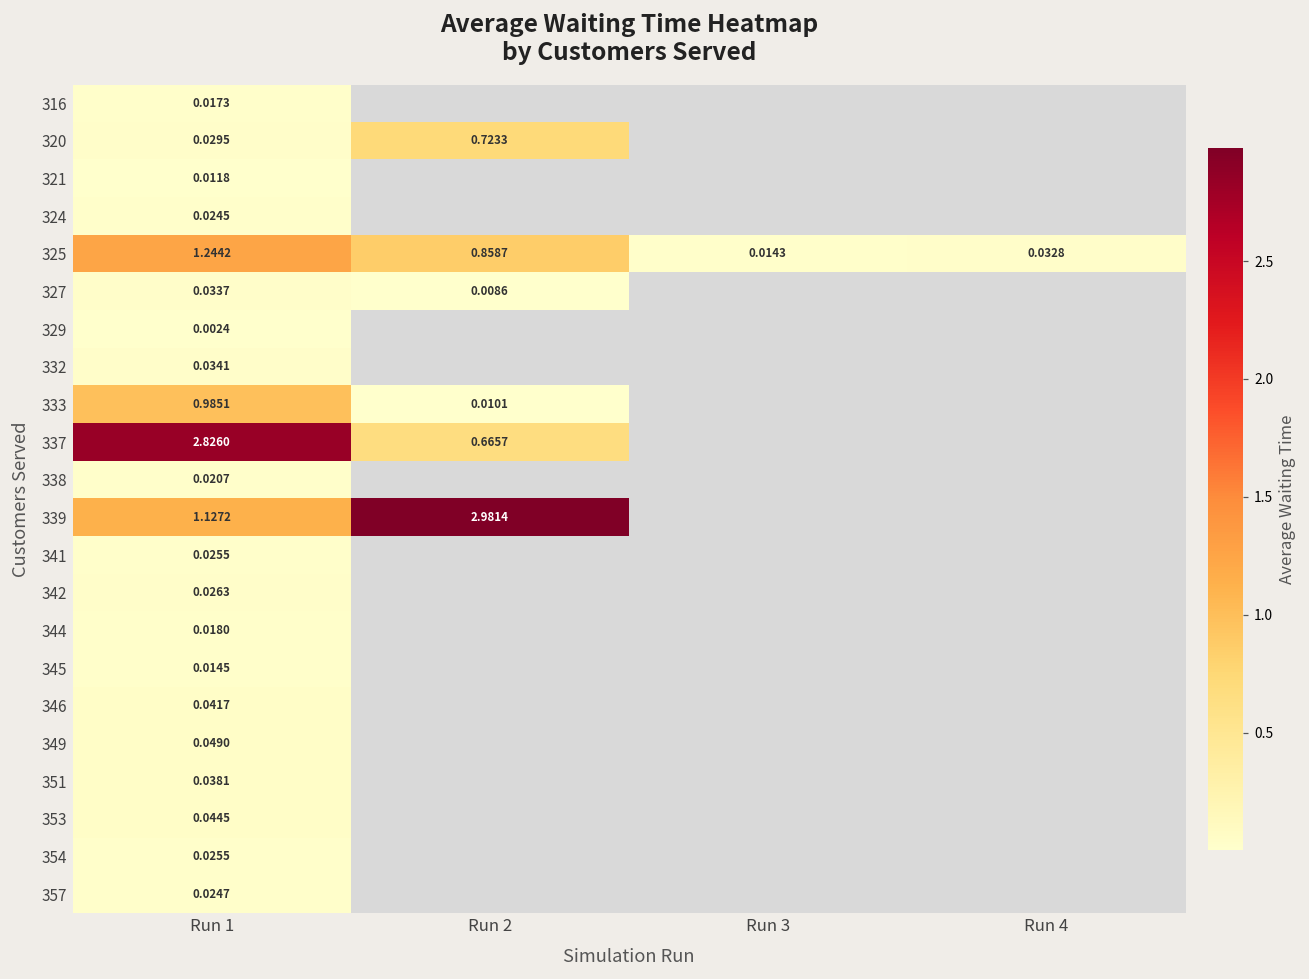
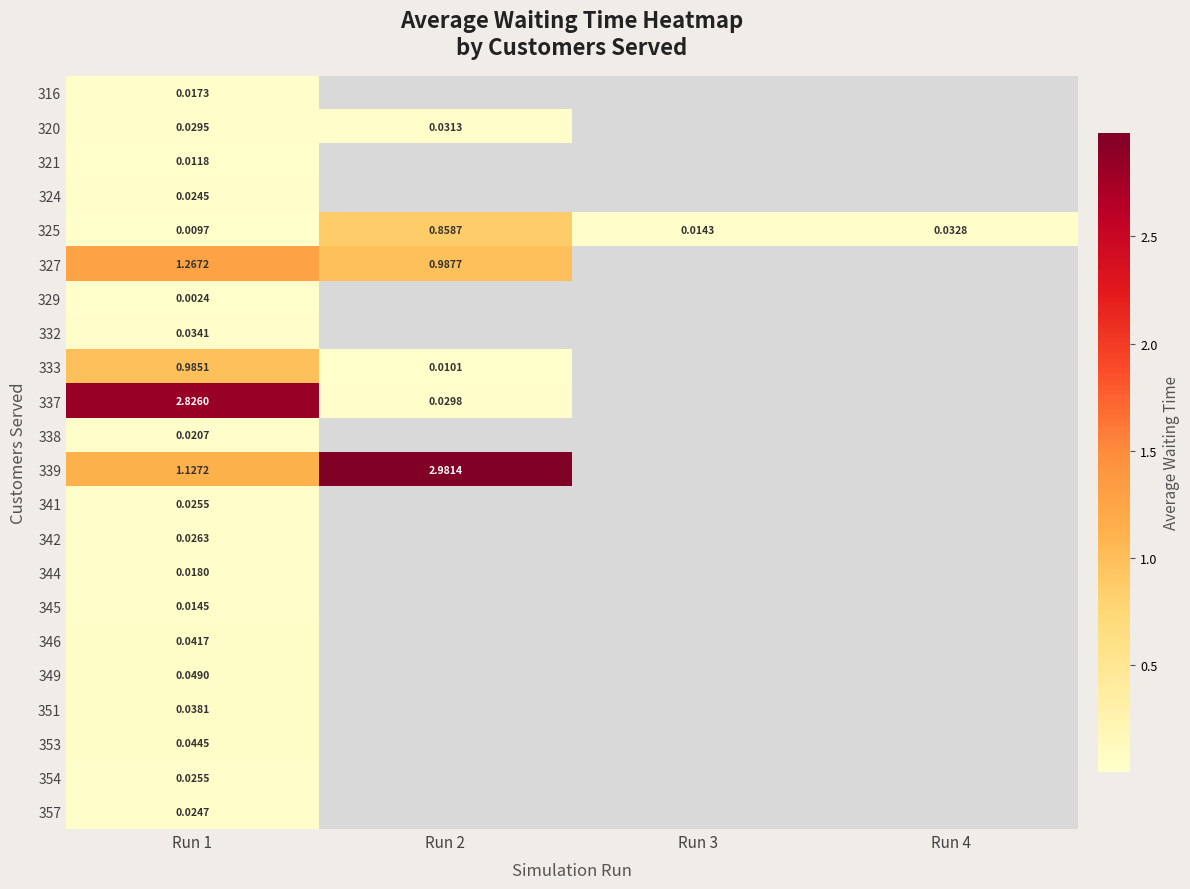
  {
    "316": {
      "Run 1": 0.0173
    },
    "320": {
      "Run 1": 0.0295,
-     "Run 2": 0.7233
+     "Run 2": 0.0313
    },
    "321": {
      "Run 1": 0.0118
    },
    "324": {
      "Run 1": 0.0245
    },
    "325": {
-     "Run 1": 1.2442,
+     "Run 1": 0.0097,
      "Run 2": 0.8587,
      "Run 3": 0.0143,
      "Run 4": 0.0328
    },
    "327": {
-     "Run 1": 0.0337,
-     "Run 2": 0.0086
+     "Run 1": 1.2672,
+     "Run 2": 0.9877
    },
    "329": {
      "Run 1": 0.0024
    },
    "332": {
      "Run 1": 0.0341
    },
    "333": {
      "Run 1": 0.9851,
      "Run 2": 0.0101
    },
    "337": {
      "Run 1": 2.8260,
-     "Run 2": 0.6657
+     "Run 2": 0.0298
    },
    "338": {
      "Run 1": 0.0207
    },
    "339": {
      "Run 1": 1.1272,
      "Run 2": 2.9814
    },
    "341": {
      "Run 1": 0.0255
    },
    "342": {
      "Run 1": 0.0263
    },
    "344": {
      "Run 1": 0.0180
    },
    "345": {
      "Run 1": 0.0145
    },
    "346": {
      "Run 1": 0.0417
    },
    "349": {
      "Run 1": 0.0490
    },
    "351": {
      "Run 1": 0.0381
    },
    "353": {
      "Run 1": 0.0445
    },
    "354": {
      "Run 1": 0.0255
    },
    "357": {
      "Run 1": 0.0247
    }
  }
